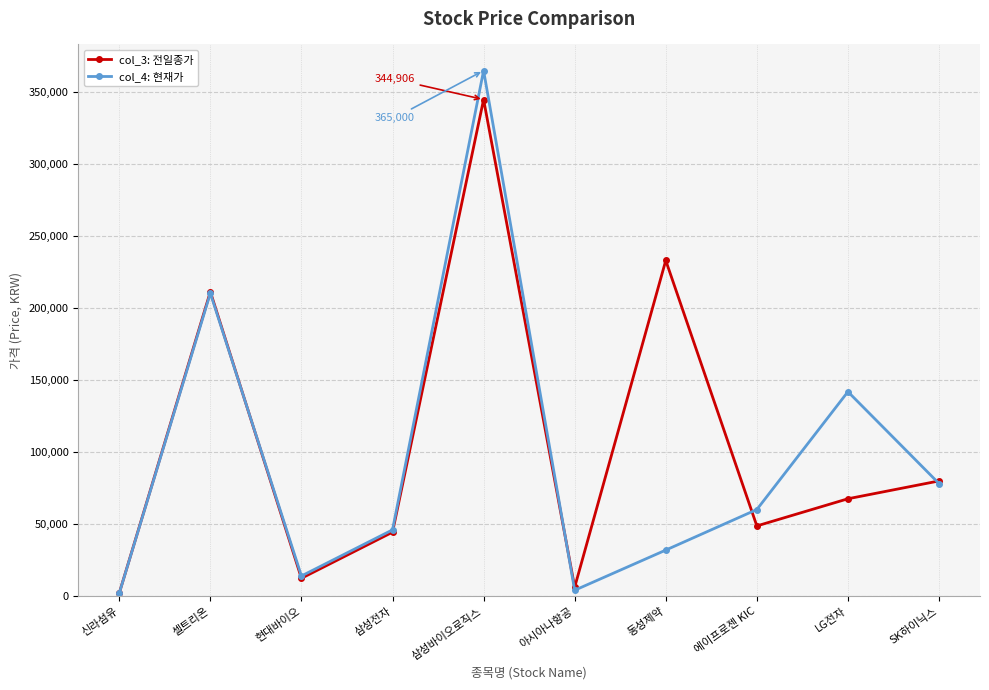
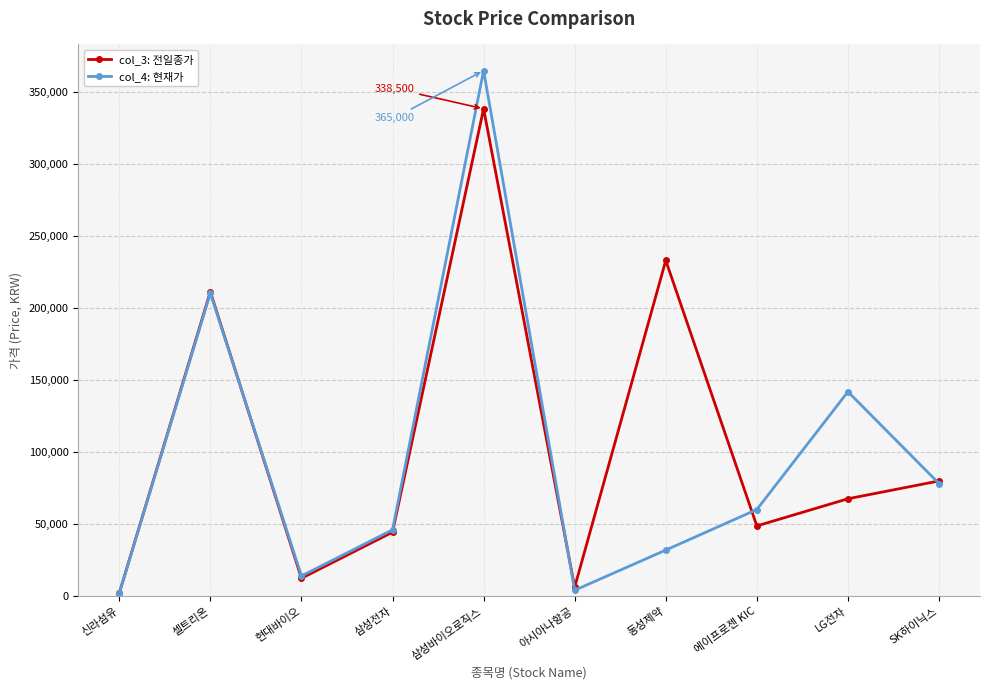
  {
    "col_3: 전일종가": {
-     "삼성바이오로직스": "344,906"
+     "삼성바이오로직스": "338,500"
    },
    "col_4: 현재가": {
      "삼성바이오로직스": "365,000",
      "아시아나항공": "4,000",
      "동성제약": "32,000",
      "에이프로젠 KIC": "60,000",
      "LG전자": "142,000",
      "SK하이닉스": "78,000"
    }
  }
